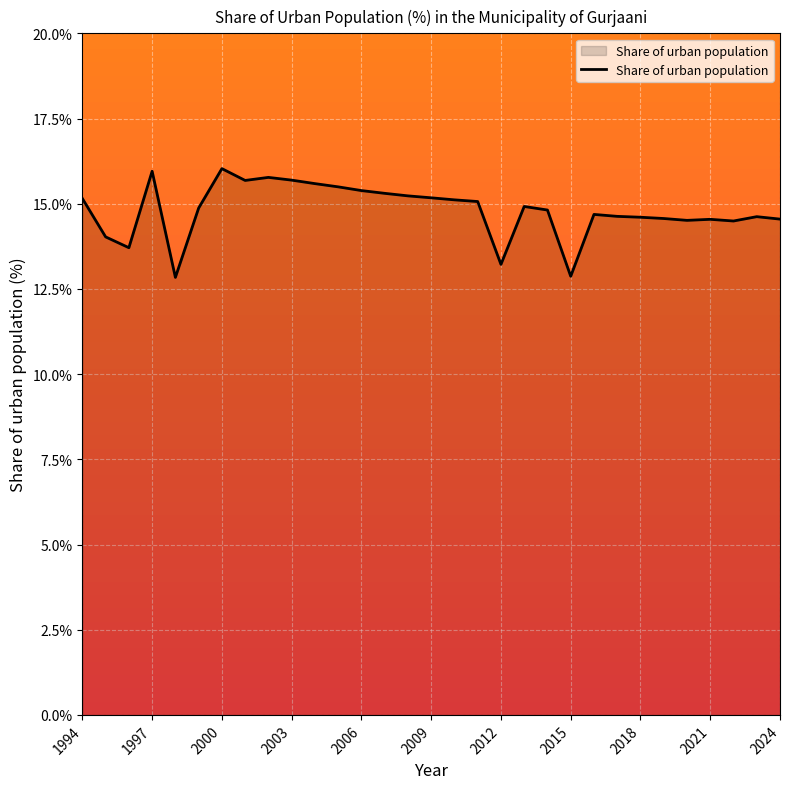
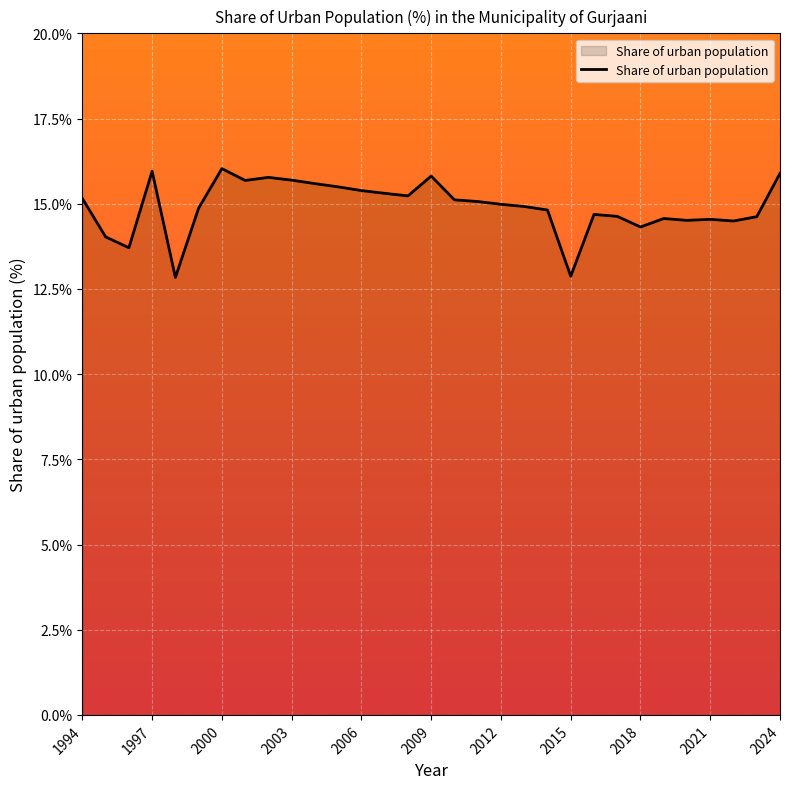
  {
    "1994": "15.2%",
    "1997": "16.0%",
    "2000": "16.0%",
    "2003": "15.7%",
    "2006": "15.4%",
-   "2009": "15.2%",
-   "2012": "13.2%",
+   "2009": "15.8%",
+   "2012": "15.0%",
    "2015": "12.9%",
-   "2018": "14.6%",
+   "2018": "14.3%",
    "2021": "14.5%",
-   "2024": "14.5%"
+   "2024": "15.9%"
  }
